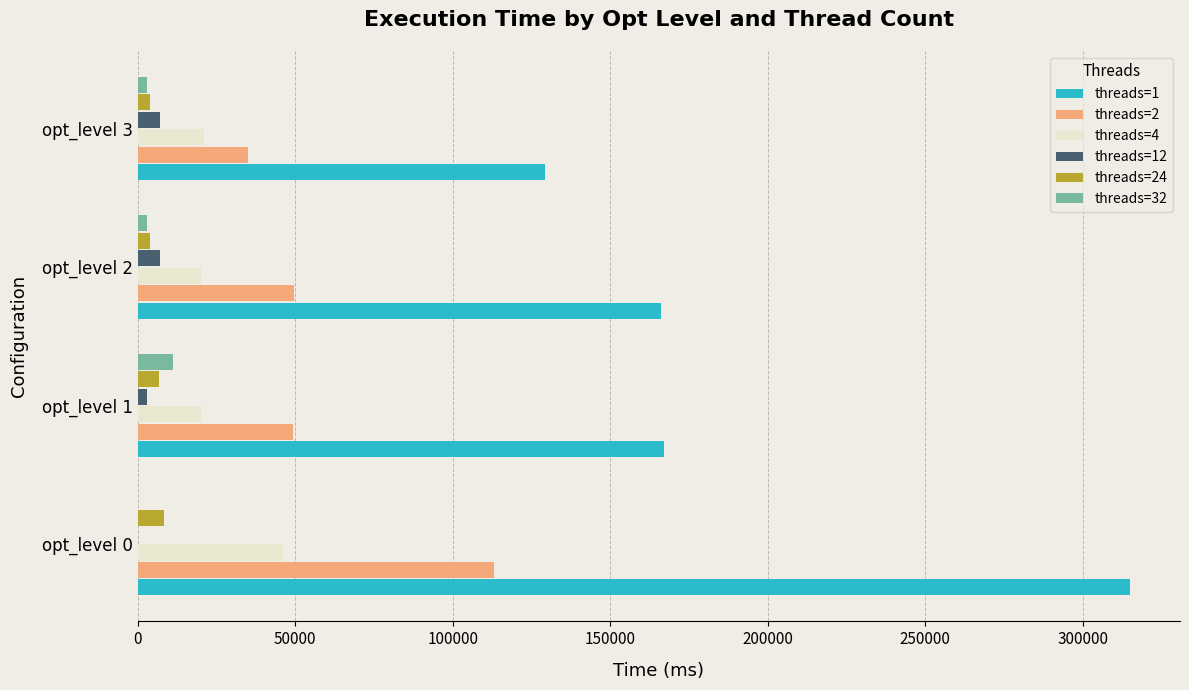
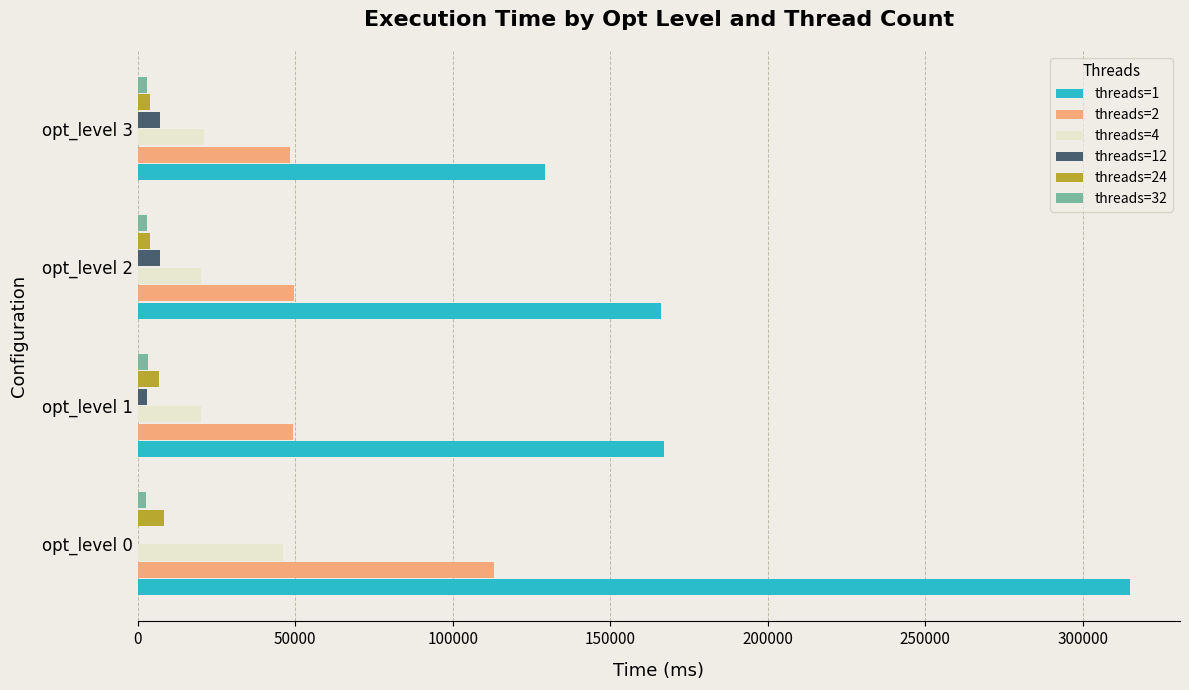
  {
    "threads=1": {
      "opt_level 3": 129000,
      "opt_level 2": 166000,
      "opt_level 1": 167000,
      "opt_level 0": 315000
    },
    "threads=2": {
-     "opt_level 3": 35000,
+     "opt_level 3": 48000,
      "opt_level 2": 50000,
      "opt_level 1": 49000,
      "opt_level 0": 113000
    },
    "threads=4": {
      "opt_level 3": 21000,
      "opt_level 2": 20000,
      "opt_level 1": 20000,
      "opt_level 0": 46000
    },
    "threads=12": {
      "opt_level 3": 7000,
      "opt_level 2": 7000,
      "opt_level 1": 3000,
      "opt_level 0": 0
    },
    "threads=24": {
      "opt_level 3": 4000,
      "opt_level 2": 4000,
      "opt_level 1": 7000,
      "opt_level 0": 8000
    },
    "threads=32": {
      "opt_level 3": 3000,
      "opt_level 2": 3000,
-     "opt_level 1": 11000,
-     "opt_level 0": 0
+     "opt_level 1": 3000,
+     "opt_level 0": 3000
    }
  }
